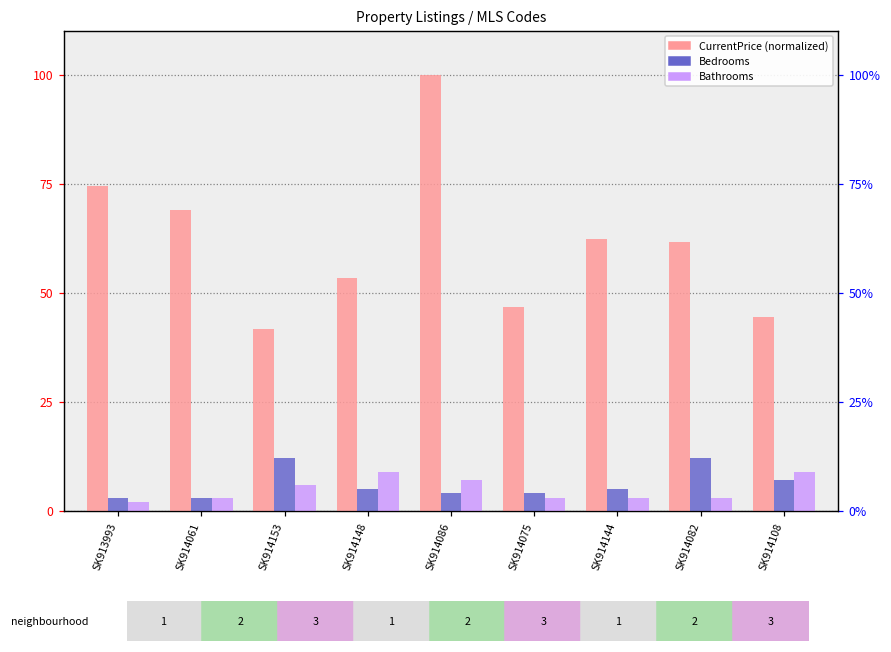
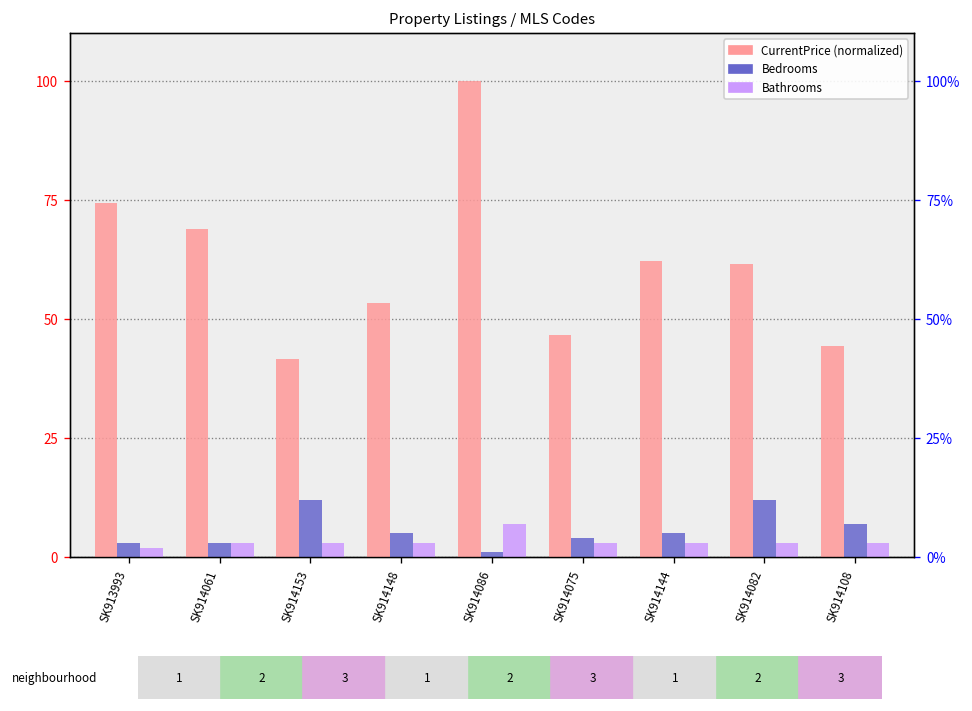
  {
    "Bedrooms": {
      "SK913993": 3,
      "SK914061": 3,
      "SK914153": 12,
      "SK914148": 5,
-     "SK914086": 4,
+     "SK914086": 1,
      "SK914075": 4,
      "SK914144": 5,
      "SK914082": 12,
      "SK914108": 7
    },
    "Bathrooms": {
      "SK913993": 2,
      "SK914061": 3,
-     "SK914153": 6,
-     "SK914148": 9,
+     "SK914153": 3,
+     "SK914148": 3,
      "SK914086": 7,
      "SK914075": 3,
      "SK914144": 3,
      "SK914082": 3,
-     "SK914108": 9
+     "SK914108": 3
    }
  }
